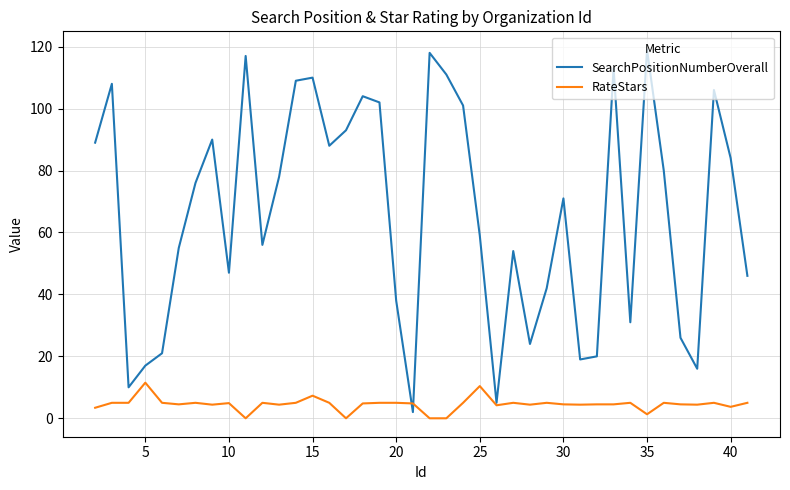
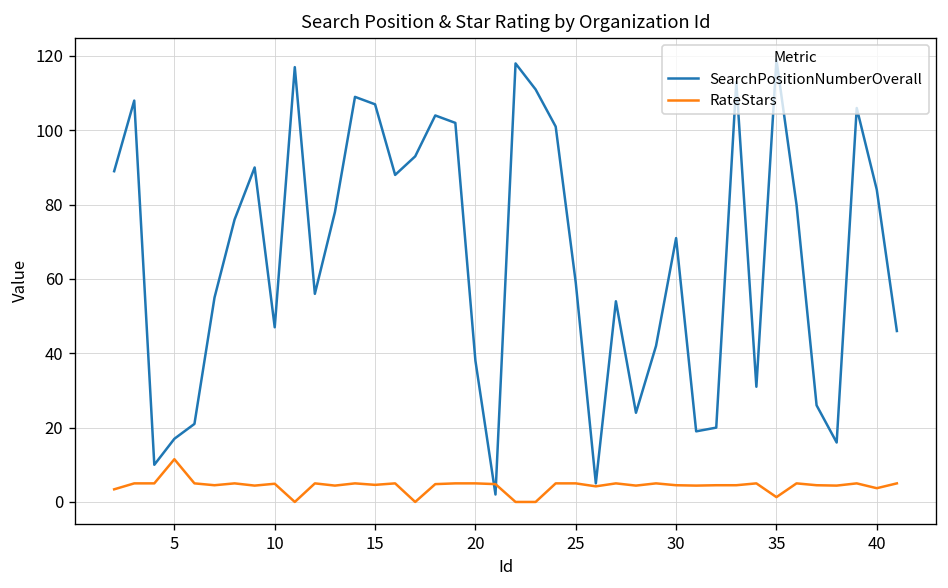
  {
    "SearchPositionNumberOverall": {
      "5": 17,
      "10": 47,
-     "15": 110,
+     "15": 107,
      "20": 38,
      "25": 59,
      "30": 71,
      "40": 84
    },
    "RateStars": {
      "5": 12,
      "10": 5,
-     "15": 7,
+     "15": 5,
      "20": 5,
-     "25": 10,
+     "25": 5,
      "30": 5,
      "35": 1,
      "40": 4
    }
  }
